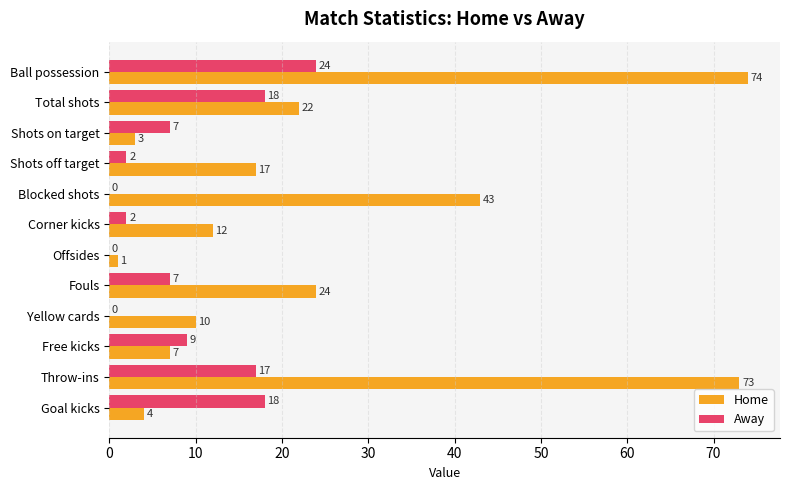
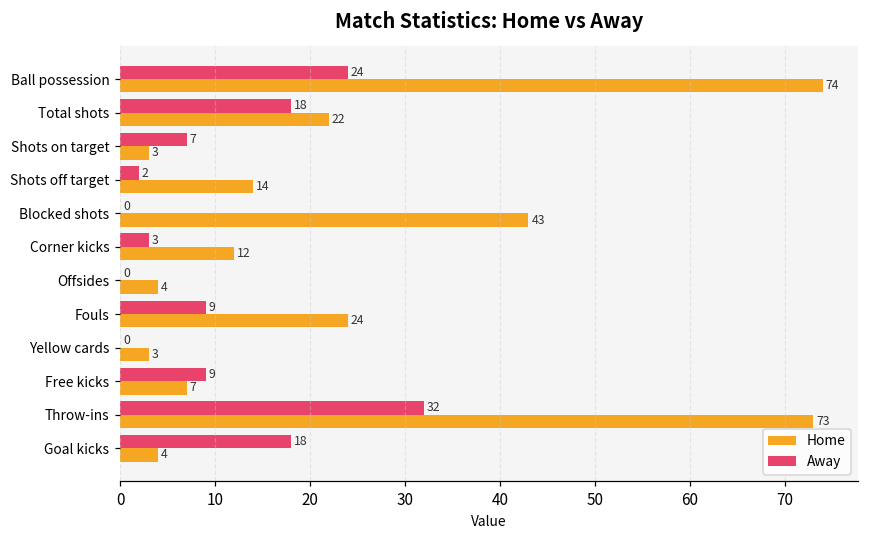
  {
    "Home": {
      "Ball possession": 74,
      "Total shots": 22,
      "Shots on target": 3,
-     "Shots off target": 17,
+     "Shots off target": 14,
      "Blocked shots": 43,
      "Corner kicks": 12,
-     "Offsides": 1,
+     "Offsides": 4,
      "Fouls": 24,
-     "Yellow cards": 10,
+     "Yellow cards": 3,
      "Free kicks": 7,
      "Throw-ins": 73,
      "Goal kicks": 4
    },
    "Away": {
      "Ball possession": 24,
      "Total shots": 18,
      "Shots on target": 7,
      "Shots off target": 2,
      "Blocked shots": 0,
-     "Corner kicks": 2,
+     "Corner kicks": 3,
      "Offsides": 0,
-     "Fouls": 7,
+     "Fouls": 9,
      "Yellow cards": 0,
      "Free kicks": 9,
-     "Throw-ins": 17,
+     "Throw-ins": 32,
      "Goal kicks": 18
    }
  }
